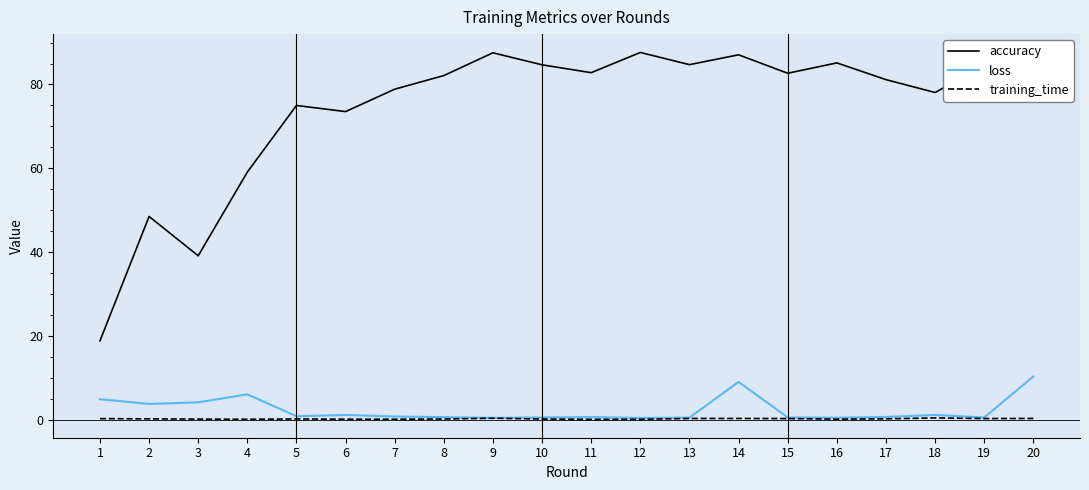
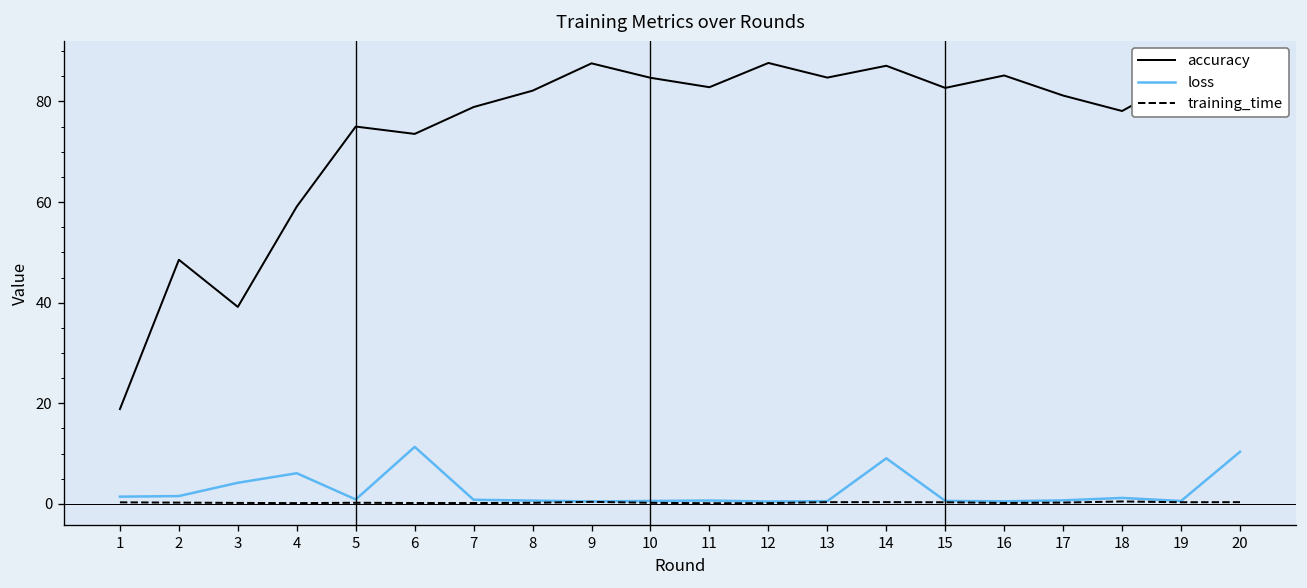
  {
    "loss": {
-     "1": 5,
-     "2": 4,
+     "1": 1,
+     "2": 2,
      "3": 4,
      "4": 6,
      "5": 1,
-     "6": 1,
+     "6": 11,
      "7": 1,
      "14": 9,
      "18": 1,
      "20": 10
    }
  }
